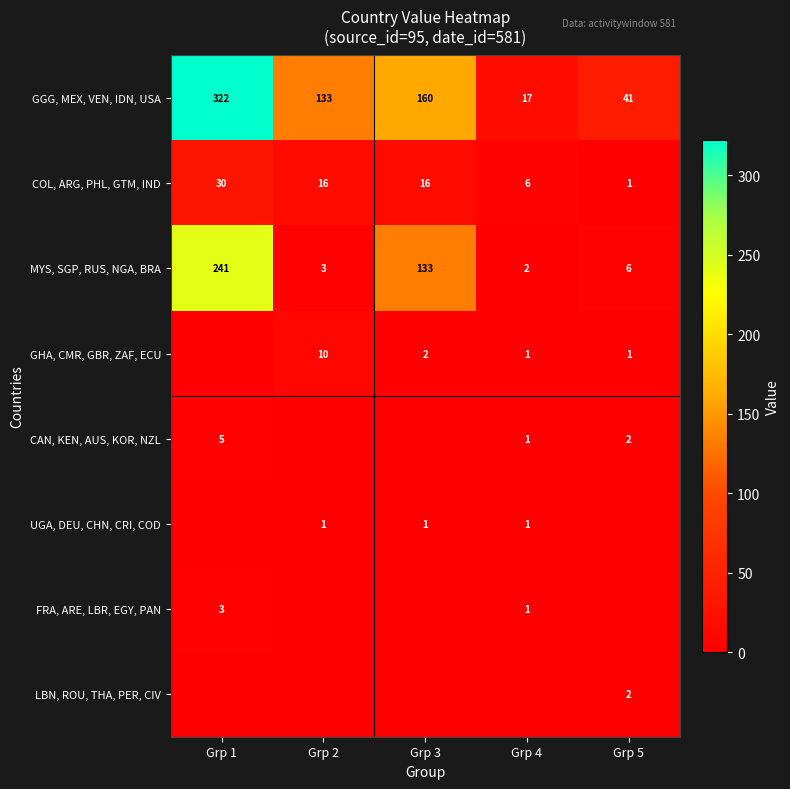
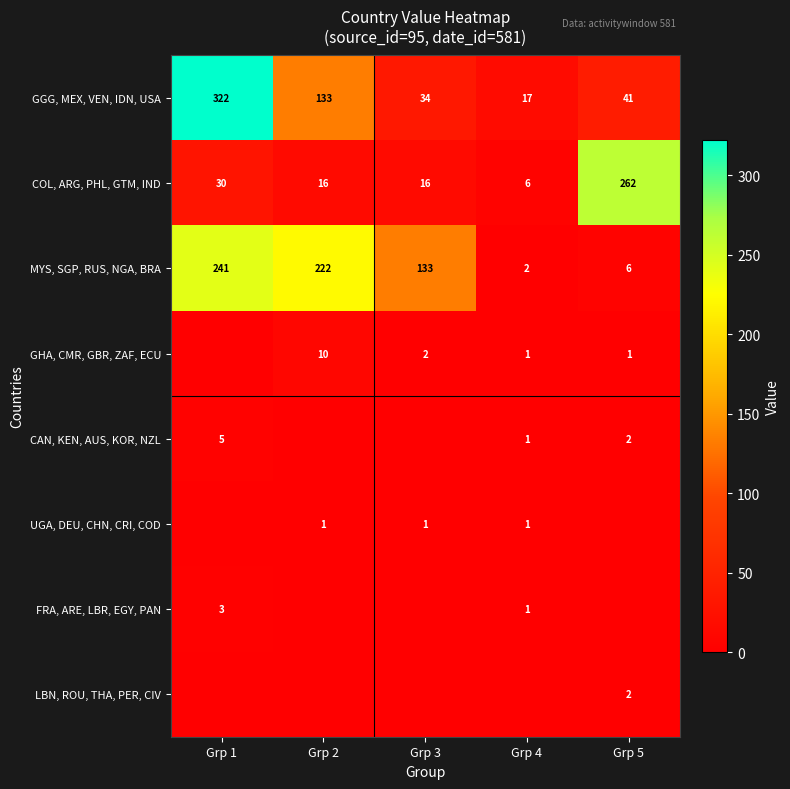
  {
    "GGG, MEX, VEN, IDN, USA": {
      "Grp 1": 322,
      "Grp 2": 133,
-     "Grp 3": 160,
+     "Grp 3": 34,
      "Grp 4": 17,
      "Grp 5": 41
    },
    "COL, ARG, PHL, GTM, IND": {
      "Grp 1": 30,
      "Grp 2": 16,
      "Grp 3": 16,
      "Grp 4": 6,
-     "Grp 5": 1
+     "Grp 5": 262
    },
    "MYS, SGP, RUS, NGA, BRA": {
      "Grp 1": 241,
-     "Grp 2": 3,
+     "Grp 2": 222,
      "Grp 3": 133,
      "Grp 4": 2,
      "Grp 5": 6
    },
    "GHA, CMR, GBR, ZAF, ECU": {
      "Grp 2": 10,
      "Grp 3": 2,
      "Grp 4": 1,
      "Grp 5": 1
    },
    "CAN, KEN, AUS, KOR, NZL": {
      "Grp 1": 5,
      "Grp 4": 1,
      "Grp 5": 2
    },
    "UGA, DEU, CHN, CRI, COD": {
      "Grp 2": 1,
      "Grp 3": 1,
      "Grp 4": 1
    },
    "FRA, ARE, LBR, EGY, PAN": {
      "Grp 1": 3,
      "Grp 4": 1
    },
    "LBN, ROU, THA, PER, CIV": {
      "Grp 5": 2
    }
  }
